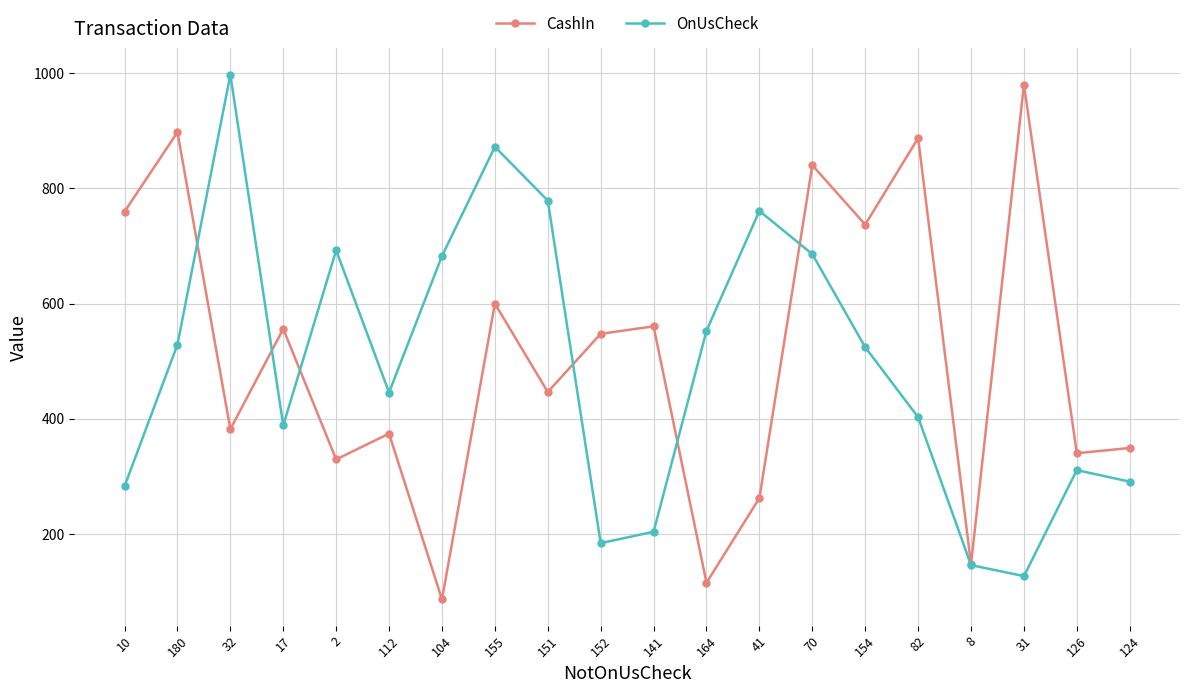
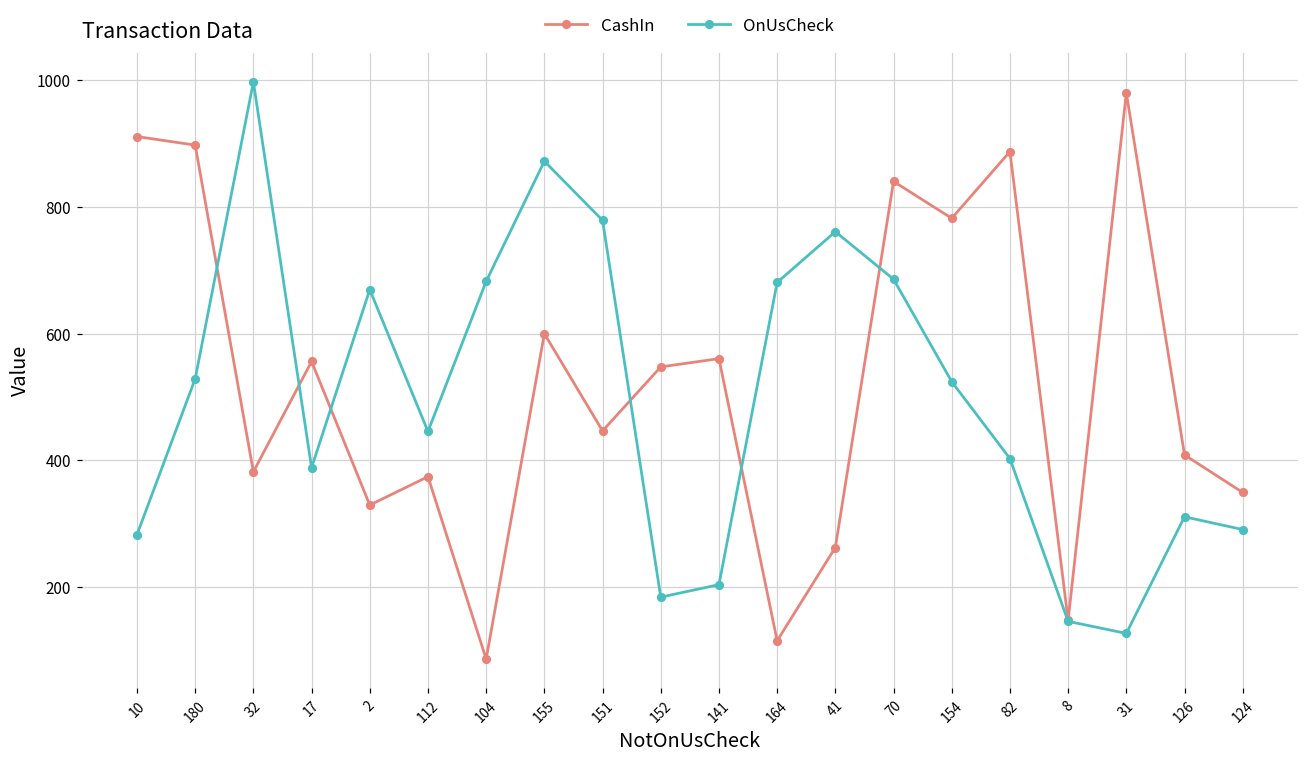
  {
    "CashIn": {
-     "10": 760,
+     "10": 910,
      "180": 900,
      "32": 380,
      "17": 560,
      "2": 330,
      "112": 370,
      "104": 90,
      "155": 600,
      "151": 450,
      "152": 550,
      "141": 560,
      "164": 120,
      "41": 260,
      "70": 840,
-     "154": 740,
+     "154": 780,
      "82": 890,
      "31": 980,
-     "126": 340,
+     "126": 410,
      "124": 350
    },
    "OnUsCheck": {
      "10": 280,
      "180": 530,
      "32": 1000,
      "17": 390,
-     "2": 690,
+     "2": 670,
      "112": 450,
      "104": 680,
      "155": 870,
      "151": 780,
      "152": 180,
      "141": 200,
-     "164": 550,
+     "164": 680,
      "41": 760,
      "70": 690,
      "154": 520,
      "82": 400,
      "31": 130,
      "126": 310,
      "124": 290
    }
  }
